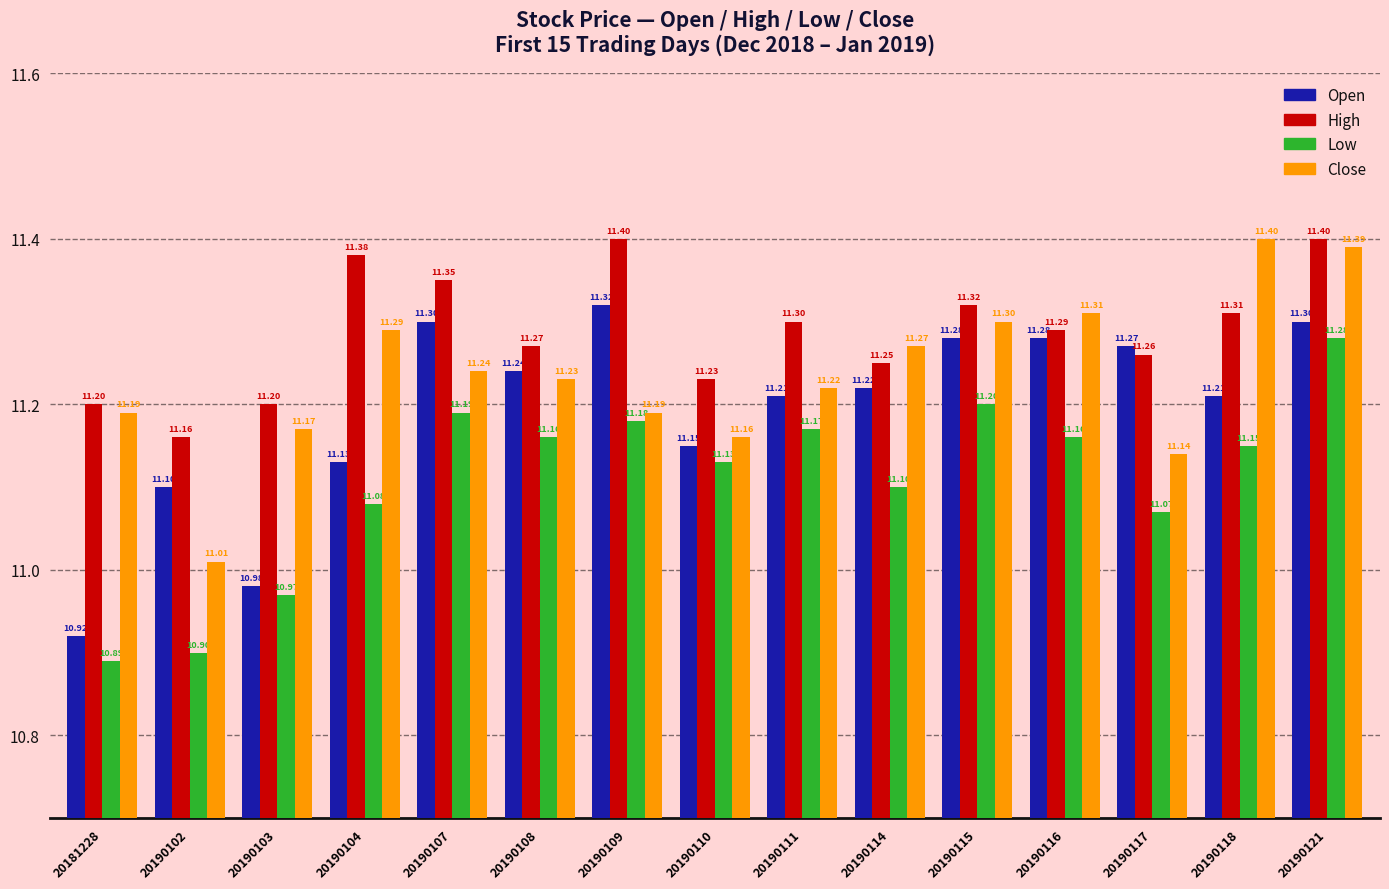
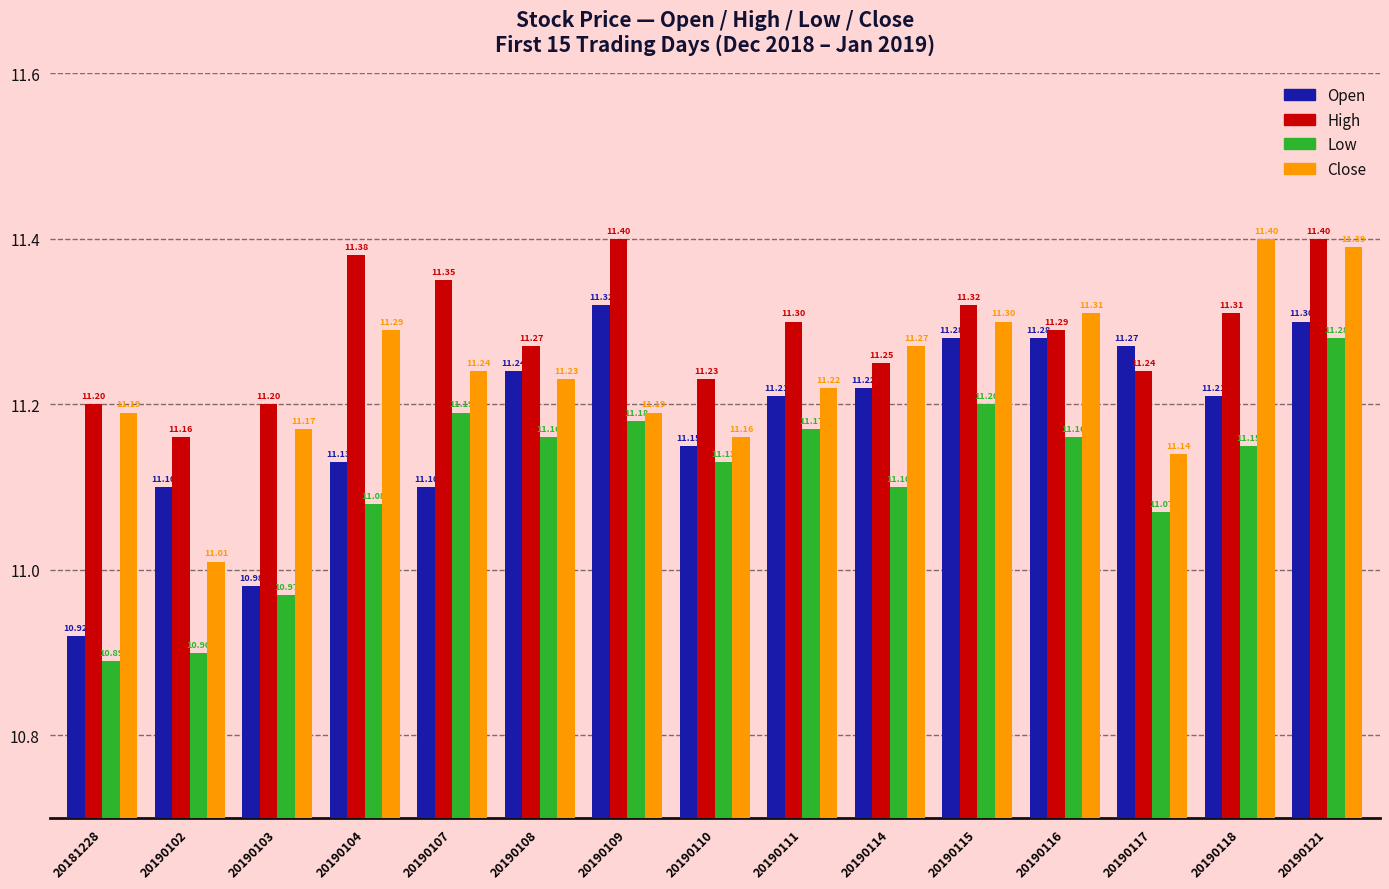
  {
    "Open": {
      "20181228": 10.92,
      "20190102": 11.10,
      "20190103": 10.98,
      "20190104": 11.13,
-     "20190107": 11.30,
+     "20190107": 11.10,
      "20190108": 11.24,
      "20190109": 11.32,
      "20190110": 11.15,
      "20190111": 11.21,
      "20190114": 11.22,
      "20190115": 11.28,
      "20190116": 11.28,
      "20190117": 11.27,
      "20190118": 11.21,
      "20190121": 11.30
    },
    "High": {
      "20181228": 11.20,
      "20190102": 11.16,
      "20190103": 11.20,
      "20190104": 11.38,
      "20190107": 11.35,
      "20190108": 11.27,
      "20190109": 11.40,
      "20190110": 11.23,
      "20190111": 11.30,
      "20190114": 11.25,
      "20190115": 11.32,
      "20190116": 11.29,
-     "20190117": 11.26,
+     "20190117": 11.24,
      "20190118": 11.31,
      "20190121": 11.40
    },
    "Low": {
      "20181228": 10.89,
      "20190102": 10.90,
      "20190103": 10.97,
      "20190104": 11.08,
      "20190107": 11.19,
      "20190108": 11.16,
      "20190109": 11.18,
      "20190110": 11.13,
      "20190111": 11.17,
      "20190114": 11.10,
      "20190115": 11.20,
      "20190116": 11.16,
      "20190117": 11.07,
      "20190118": 11.15,
      "20190121": 11.28
    },
    "Close": {
      "20181228": 11.19,
      "20190102": 11.01,
      "20190103": 11.17,
      "20190104": 11.29,
      "20190107": 11.24,
      "20190108": 11.23,
      "20190109": 11.19,
      "20190110": 11.16,
      "20190111": 11.22,
      "20190114": 11.27,
      "20190115": 11.30,
      "20190116": 11.31,
      "20190117": 11.14,
      "20190118": 11.40,
      "20190121": 11.39
    }
  }
